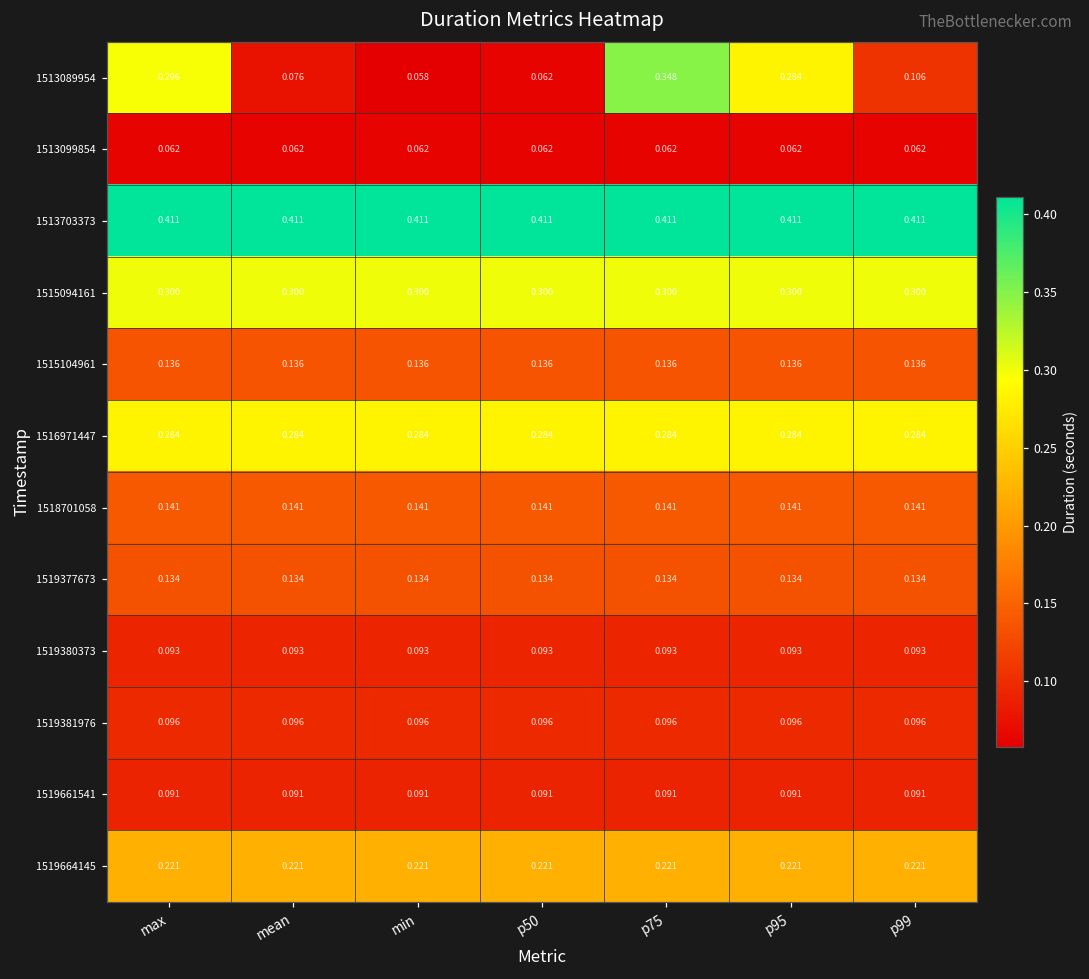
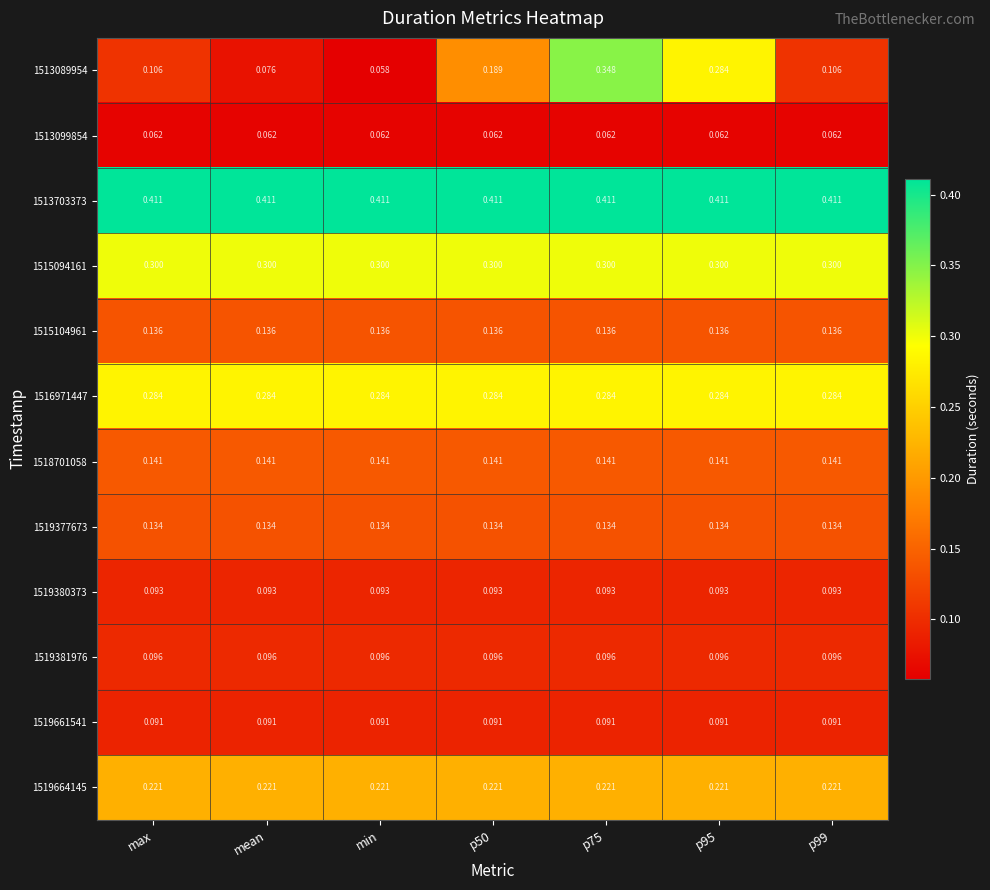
  {
    "1513089954": {
-     "max": 0.296,
+     "max": 0.106,
      "mean": 0.076,
      "min": 0.058,
-     "p50": 0.062,
+     "p50": 0.189,
      "p75": 0.348,
      "p95": 0.284,
      "p99": 0.106
    },
    "1513099854": {
      "max": 0.062,
      "mean": 0.062,
      "min": 0.062,
      "p50": 0.062,
      "p75": 0.062,
      "p95": 0.062,
      "p99": 0.062
    },
    "1513703373": {
      "max": 0.411,
      "mean": 0.411,
      "min": 0.411,
      "p50": 0.411,
      "p75": 0.411,
      "p95": 0.411,
      "p99": 0.411
    },
    "1515094161": {
      "max": 0.300,
      "mean": 0.300,
      "min": 0.300,
      "p50": 0.300,
      "p75": 0.300,
      "p95": 0.300,
      "p99": 0.300
    },
    "1515104961": {
      "max": 0.136,
      "mean": 0.136,
      "min": 0.136,
      "p50": 0.136,
      "p75": 0.136,
      "p95": 0.136,
      "p99": 0.136
    },
    "1516971447": {
      "max": 0.284,
      "mean": 0.284,
      "min": 0.284,
      "p50": 0.284,
      "p75": 0.284,
      "p95": 0.284,
      "p99": 0.284
    },
    "1518701058": {
      "max": 0.141,
      "mean": 0.141,
      "min": 0.141,
      "p50": 0.141,
      "p75": 0.141,
      "p95": 0.141,
      "p99": 0.141
    },
    "1519377673": {
      "max": 0.134,
      "mean": 0.134,
      "min": 0.134,
      "p50": 0.134,
      "p75": 0.134,
      "p95": 0.134,
      "p99": 0.134
    },
    "1519380373": {
      "max": 0.093,
      "mean": 0.093,
      "min": 0.093,
      "p50": 0.093,
      "p75": 0.093,
      "p95": 0.093,
      "p99": 0.093
    },
    "1519381976": {
      "max": 0.096,
      "mean": 0.096,
      "min": 0.096,
      "p50": 0.096,
      "p75": 0.096,
      "p95": 0.096,
      "p99": 0.096
    },
    "1519661541": {
      "max": 0.091,
      "mean": 0.091,
      "min": 0.091,
      "p50": 0.091,
      "p75": 0.091,
      "p95": 0.091,
      "p99": 0.091
    },
    "1519664145": {
      "max": 0.221,
      "mean": 0.221,
      "min": 0.221,
      "p50": 0.221,
      "p75": 0.221,
      "p95": 0.221,
      "p99": 0.221
    }
  }
